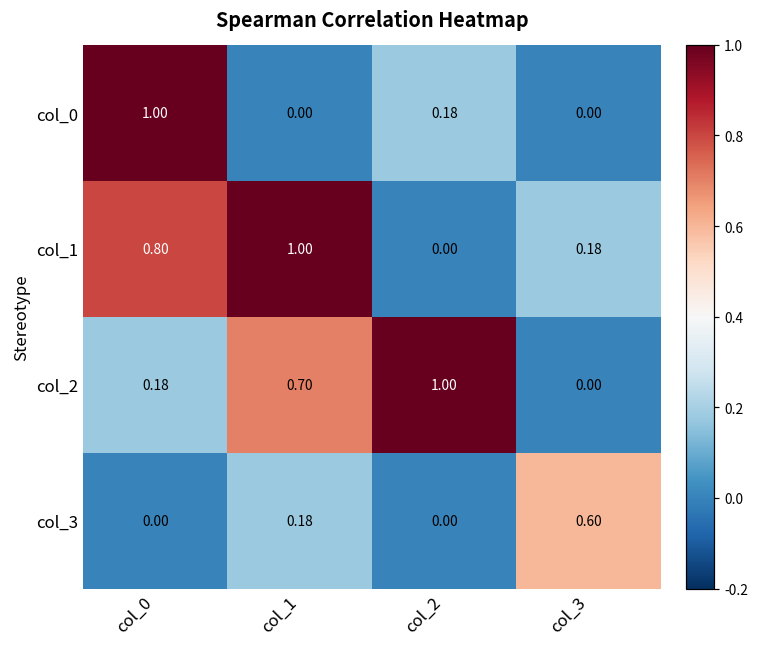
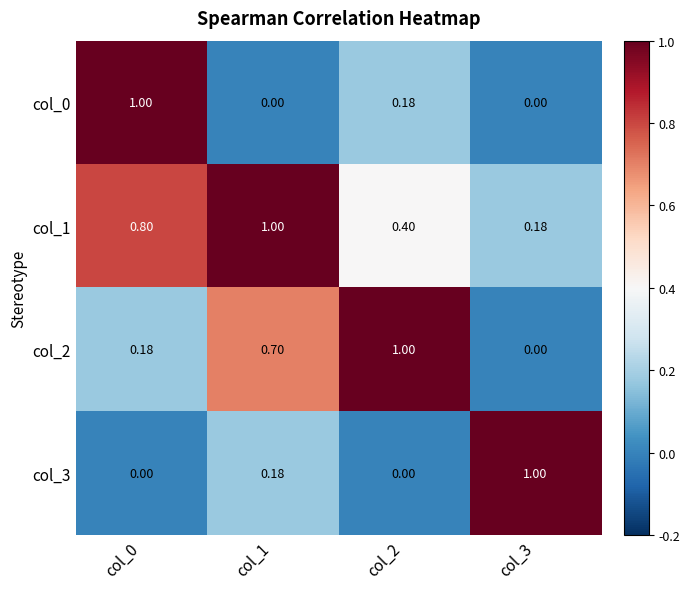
  {
    "col_0": {
      "col_0": 1.00,
      "col_1": 0.00,
      "col_2": 0.18,
      "col_3": 0.00
    },
    "col_1": {
      "col_0": 0.80,
      "col_1": 1.00,
-     "col_2": 0.00,
+     "col_2": 0.40,
      "col_3": 0.18
    },
    "col_2": {
      "col_0": 0.18,
      "col_1": 0.70,
      "col_2": 1.00,
      "col_3": 0.00
    },
    "col_3": {
      "col_0": 0.00,
      "col_1": 0.18,
      "col_2": 0.00,
-     "col_3": 0.60
+     "col_3": 1.00
    }
  }
